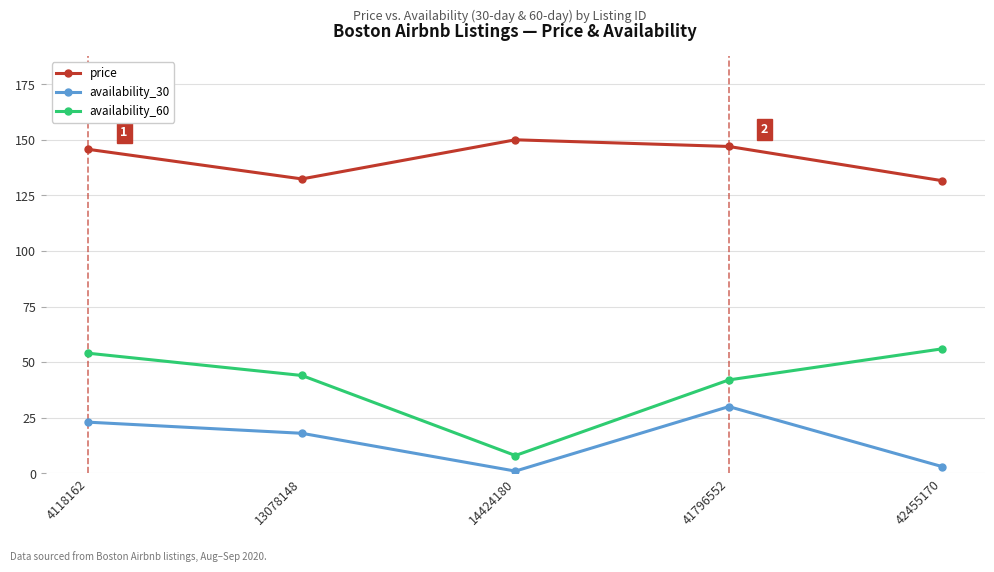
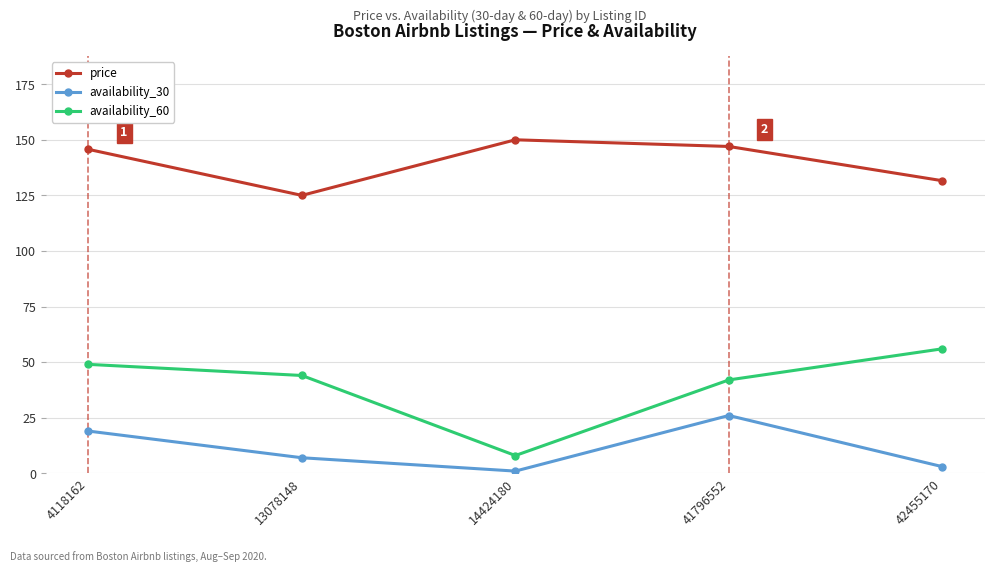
  {
    "price": {
      "4118162": 146,
-     "13078148": 132,
+     "13078148": 125,
      "14424180": 150,
      "41796552": 147,
      "42455170": 132
    },
    "availability_30": {
-     "4118162": 23,
-     "13078148": 18,
+     "4118162": 19,
+     "13078148": 7,
      "14424180": 1,
-     "41796552": 30,
+     "41796552": 26,
      "42455170": 3
    },
    "availability_60": {
-     "4118162": 54,
+     "4118162": 49,
      "13078148": 44,
      "14424180": 8,
      "41796552": 42,
      "42455170": 56
    }
  }
